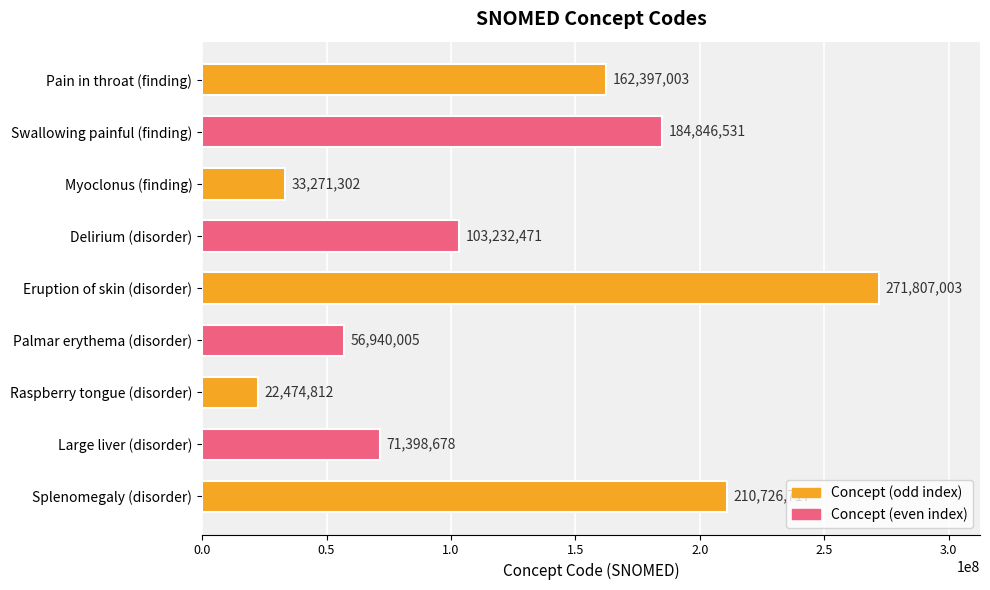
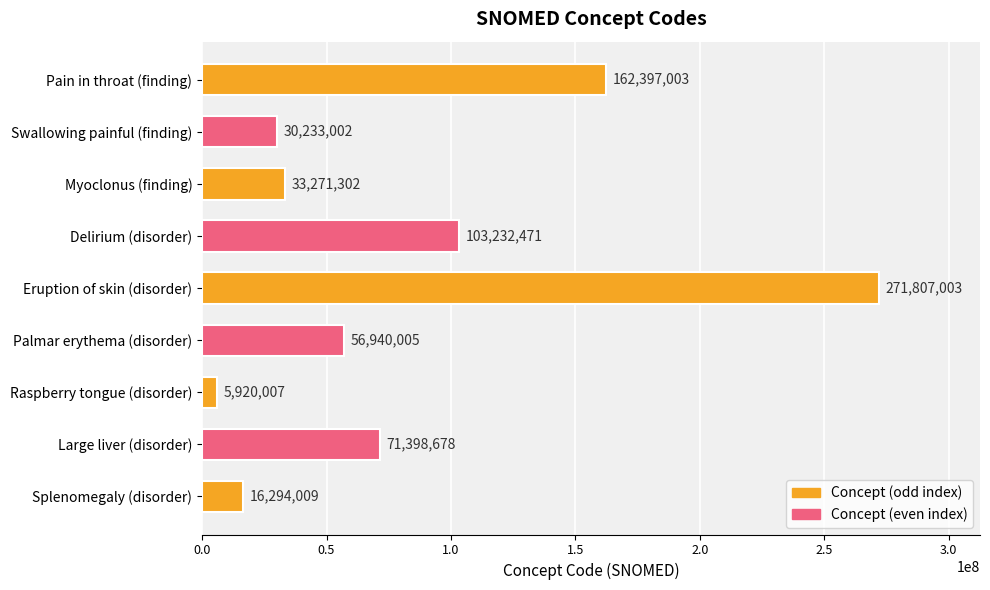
  {
    "Pain in throat (finding)": "162,397,003",
-   "Swallowing painful (finding)": "184,846,531",
+   "Swallowing painful (finding)": "30,233,002",
    "Myoclonus (finding)": "33,271,302",
    "Delirium (disorder)": "103,232,471",
    "Eruption of skin (disorder)": "271,807,003",
    "Palmar erythema (disorder)": "56,940,005",
-   "Raspberry tongue (disorder)": "22,474,812",
+   "Raspberry tongue (disorder)": "5,920,007",
    "Large liver (disorder)": "71,398,678",
-   "Splenomegaly (disorder)": "211000000"
+   "Splenomegaly (disorder)": "16000000"
  }
